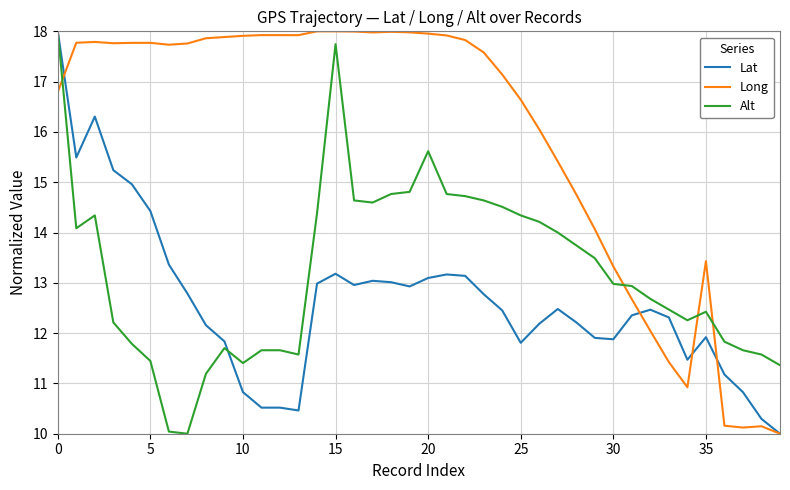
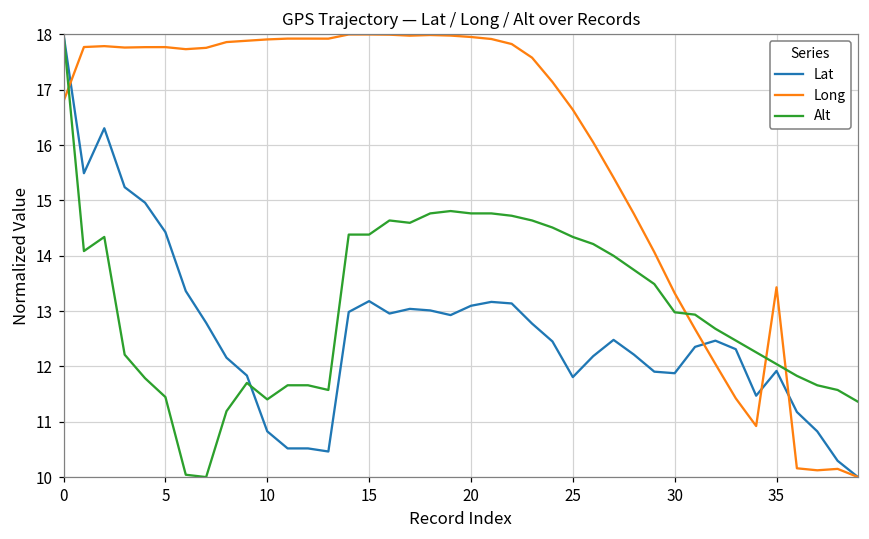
  {
    "Lat": {
      "5": 14.4,
      "10": 10.8,
      "15": 13.2,
      "20": 13.1,
      "25": 11.8,
      "30": 11.9,
      "35": 11.9
    },
    "Long": {
      "0": 16.8,
      "5": 17.8,
      "10": 17.9,
      "15": 18.0,
      "20": 18.0,
      "25": 16.6,
      "30": 13.3,
      "35": 13.4
    },
    "Alt": {
      "5": 11.4,
      "10": 11.4,
-     "15": 17.7,
-     "20": 15.6,
+     "15": 14.4,
+     "20": 14.8,
      "25": 14.3,
      "30": 13.0,
-     "35": 12.4
+     "35": 12.0
    }
  }
